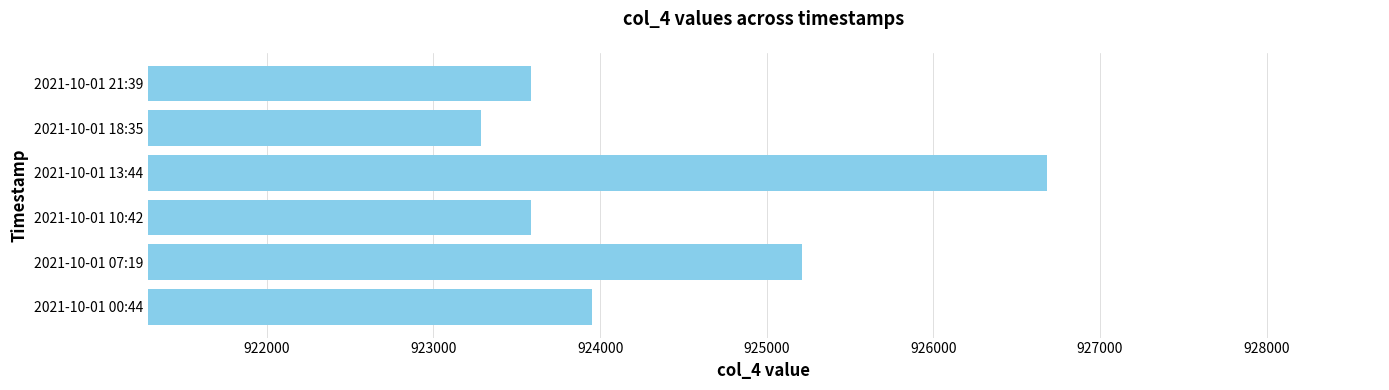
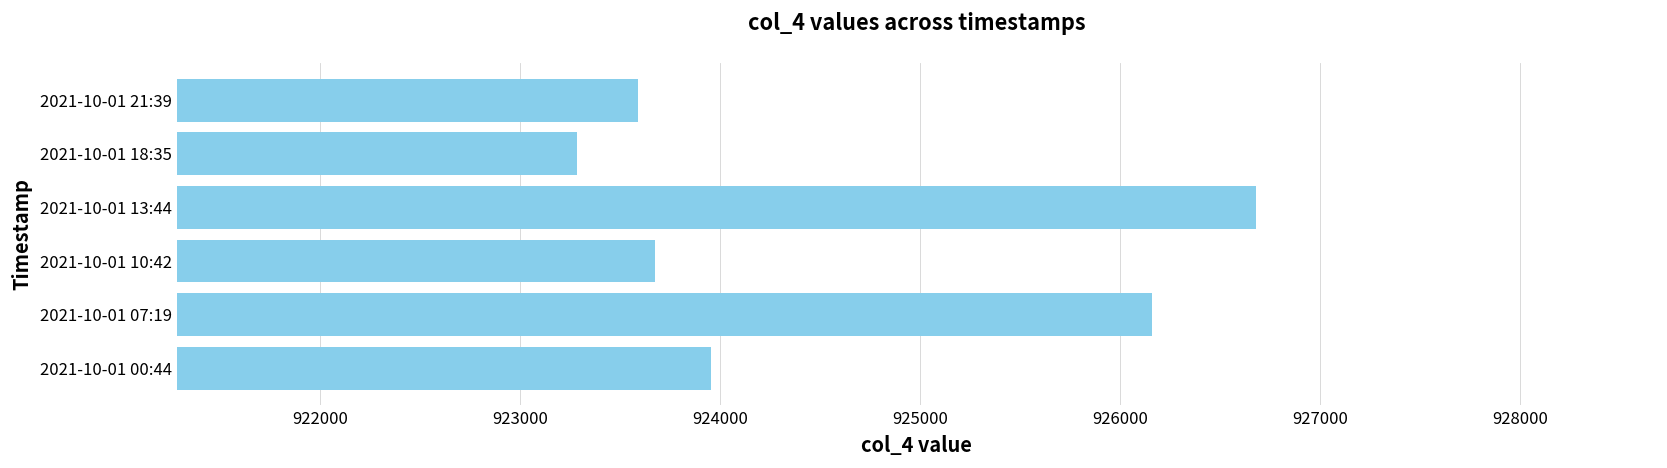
  {
    "2021-10-01 21:39": 923590,
    "2021-10-01 18:35": 923290,
    "2021-10-01 13:44": 926680,
-   "2021-10-01 10:42": 923590,
-   "2021-10-01 07:19": 925210,
+   "2021-10-01 10:42": 923670,
+   "2021-10-01 07:19": 926160,
    "2021-10-01 00:44": 923950
  }
